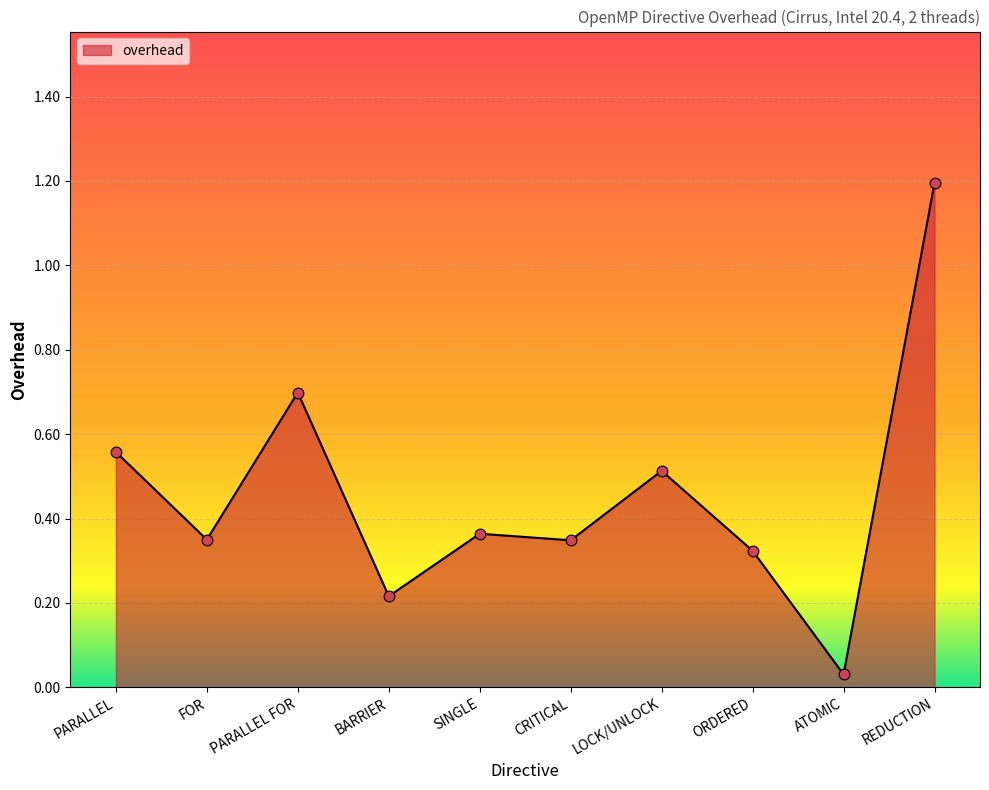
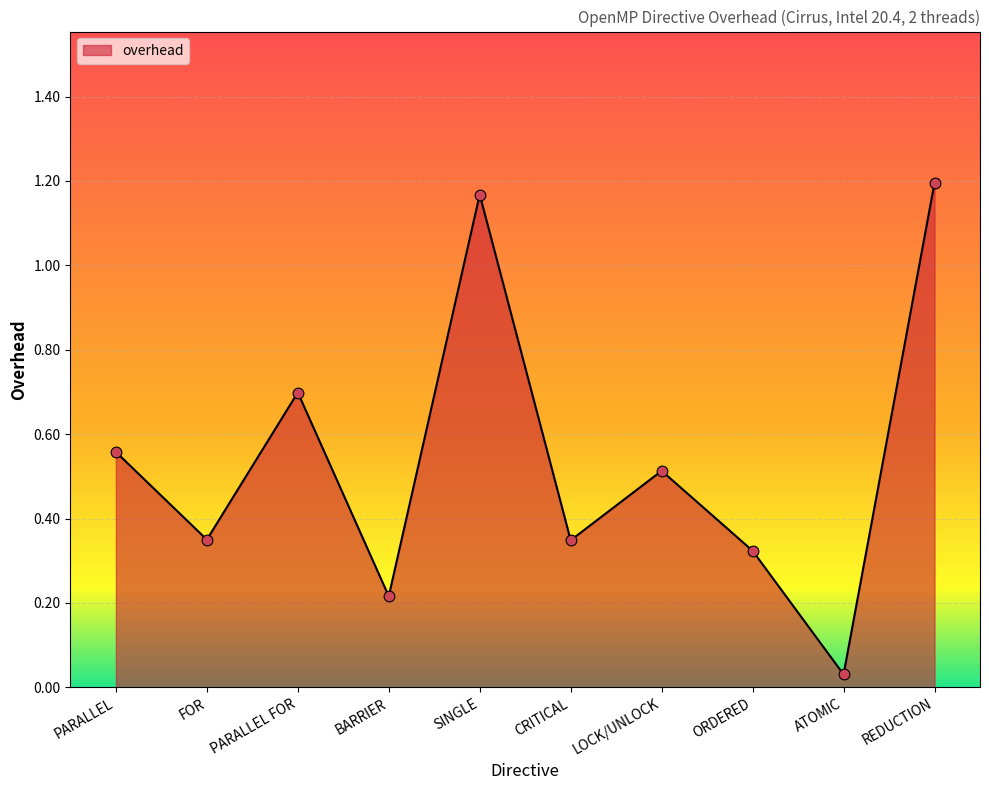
  {
    "PARALLEL": 0.56,
    "FOR": 0.35,
    "PARALLEL FOR": 0.70,
    "BARRIER": 0.22,
-   "SINGLE": 0.36,
+   "SINGLE": 1.17,
    "CRITICAL": 0.35,
    "LOCK/UNLOCK": 0.51,
    "ORDERED": 0.32,
    "ATOMIC": 0.03,
    "REDUCTION": 1.20
  }
